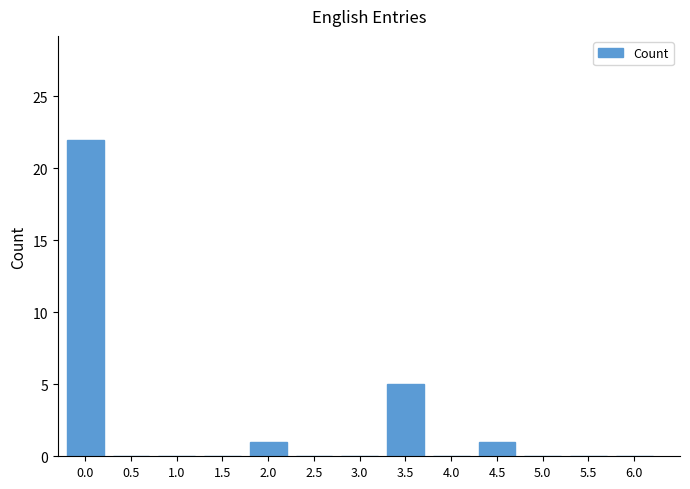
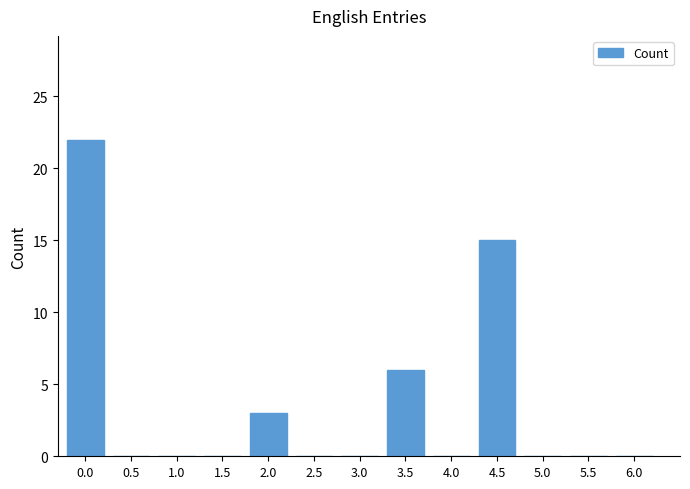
  {
    "0.0": 22,
    "0.5": 0,
    "1.0": 0,
    "1.5": 0,
-   "2.0": 1,
+   "2.0": 3,
    "2.5": 0,
    "3.0": 0,
-   "3.5": 5,
+   "3.5": 6,
    "4.0": 0,
-   "4.5": 1,
+   "4.5": 15,
    "5.0": 0,
    "5.5": 0,
    "6.0": 0
  }
